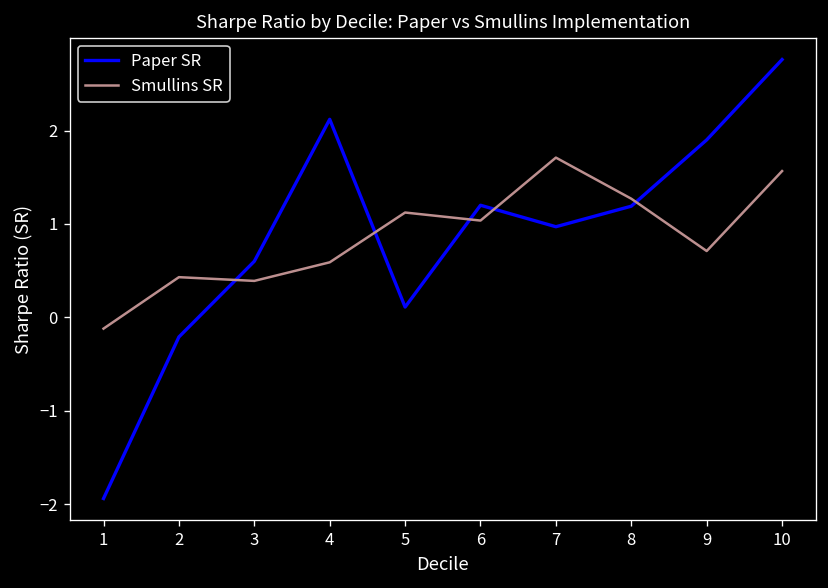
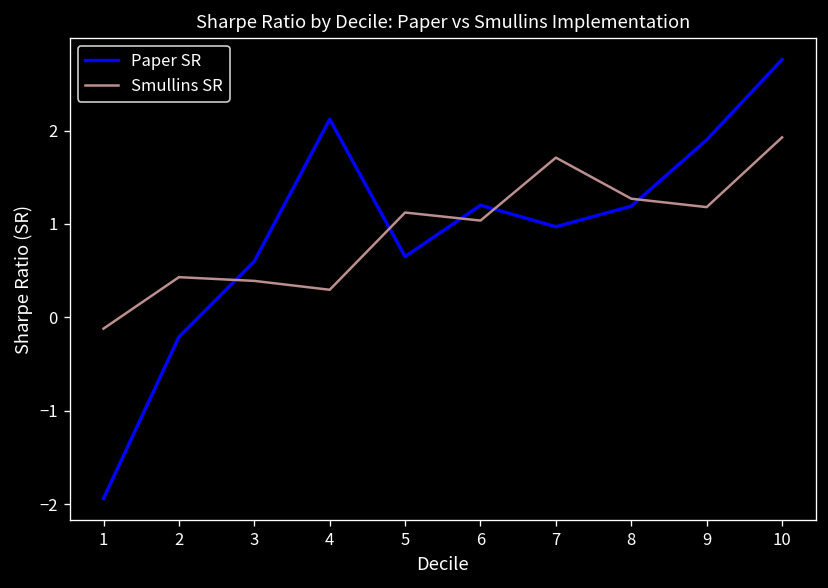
  {
    "Paper SR": {
      "1": -1.9,
      "2": -0.2,
      "3": 0.6,
      "4": 2.1,
-     "5": 0.1,
+     "5": 0.7,
      "6": 1.2,
      "7": 1.0,
      "8": 1.2,
      "9": 1.9,
      "10": 2.8
    },
    "Smullins SR": {
      "1": -0.1,
      "2": 0.4,
      "3": 0.4,
-     "4": 0.6,
+     "4": 0.3,
      "5": 1.1,
      "6": 1.0,
      "7": 1.7,
      "8": 1.3,
-     "9": 0.7,
-     "10": 1.6
+     "9": 1.2,
+     "10": 1.9
    }
  }
